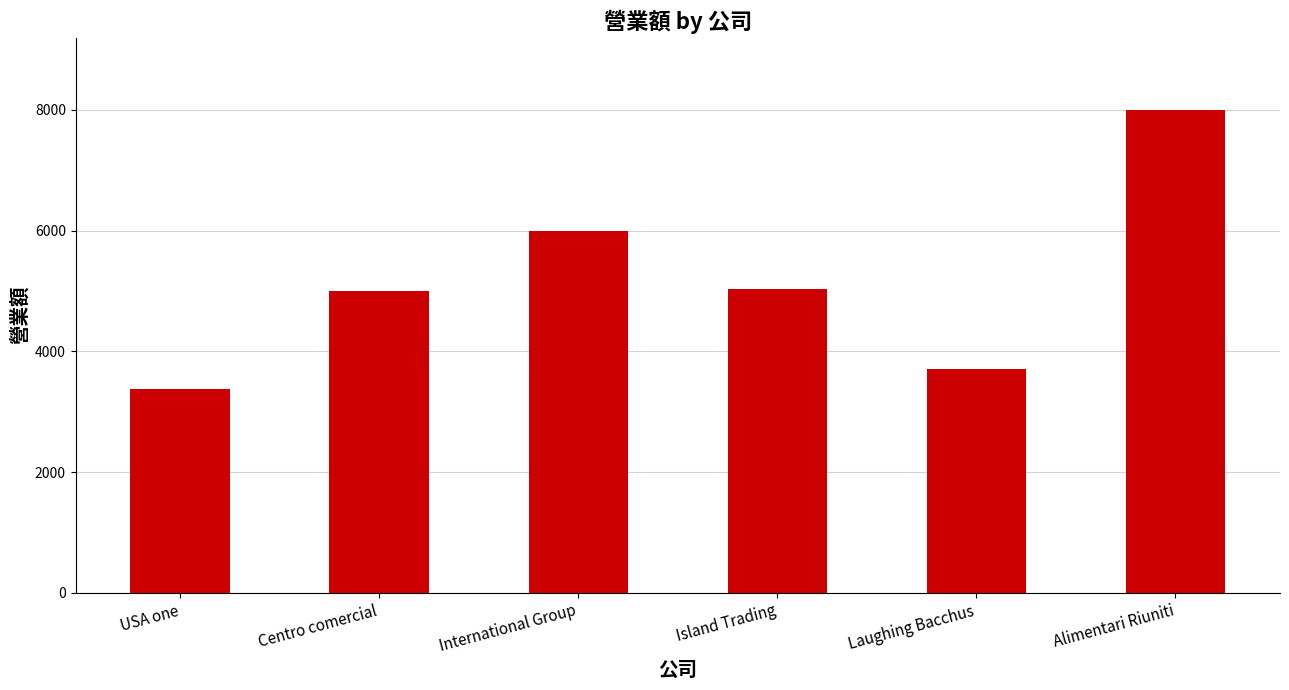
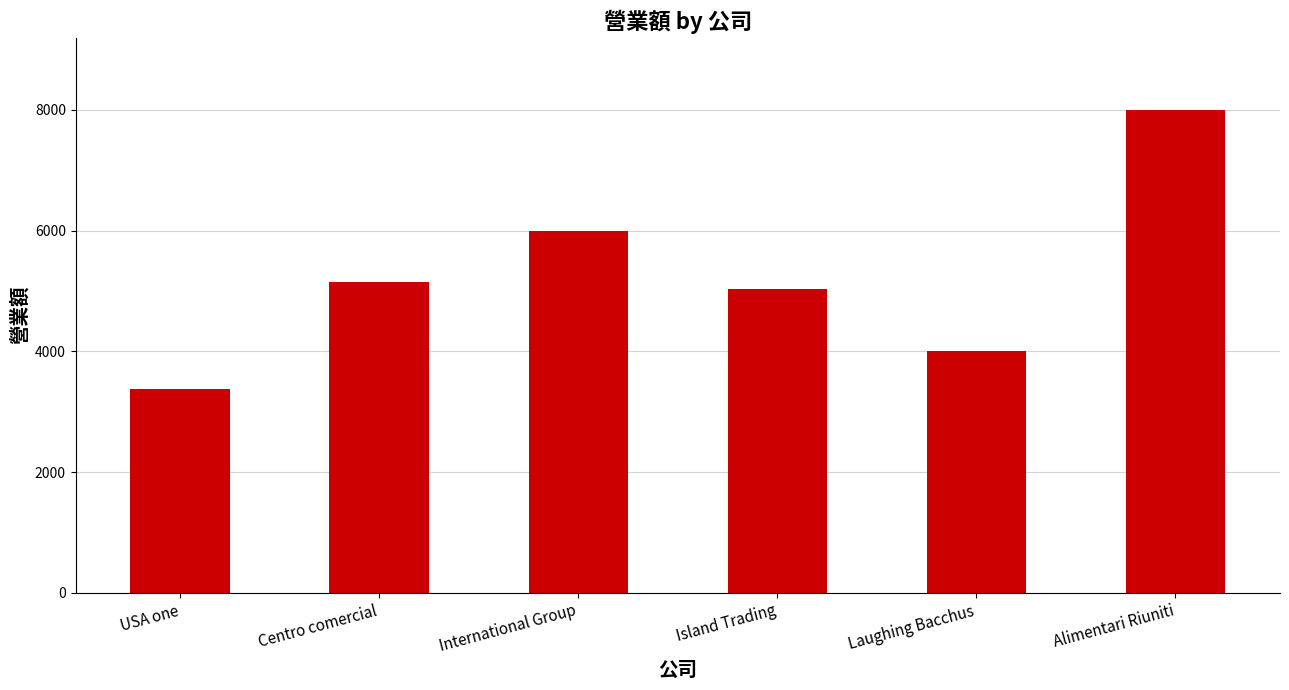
  {
    "USA one": 3400,
-   "Centro comercial": 5000,
+   "Centro comercial": 5200,
    "International Group": 6000,
    "Island Trading": 5000,
-   "Laughing Bacchus": 3700,
+   "Laughing Bacchus": 4000,
    "Alimentari Riuniti": 8000
  }
